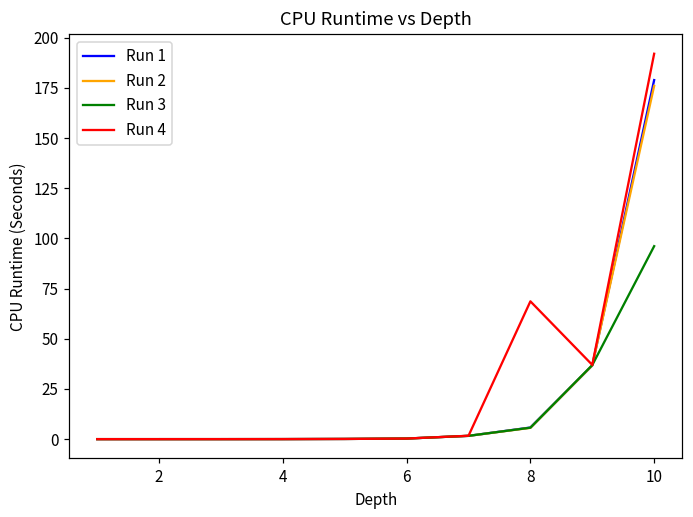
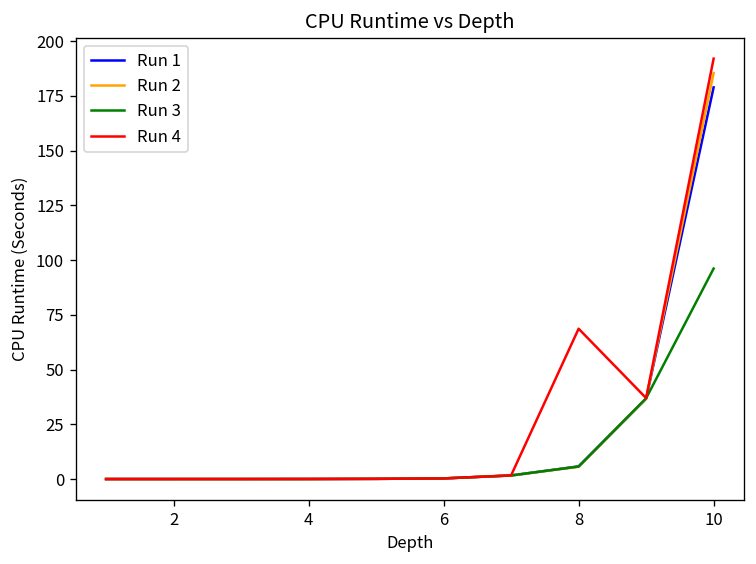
  {
    "Run 1": {
      "10": 179
    },
    "Run 2": {
-     "10": 176
+     "10": 185
    },
    "Run 3": {
      "10": 96
    },
    "Run 4": {
      "8": 69,
      "10": 192
    }
  }
